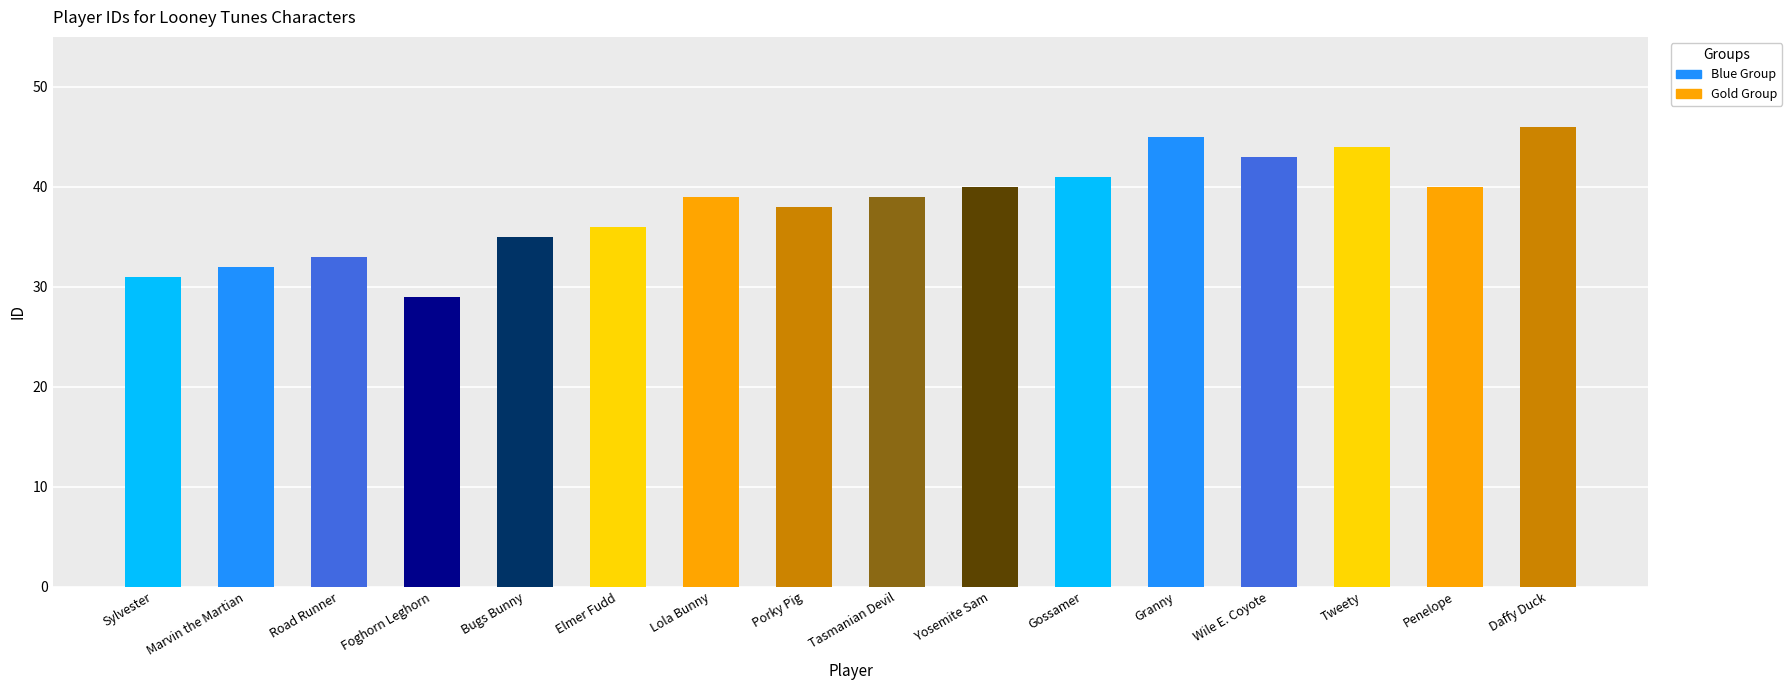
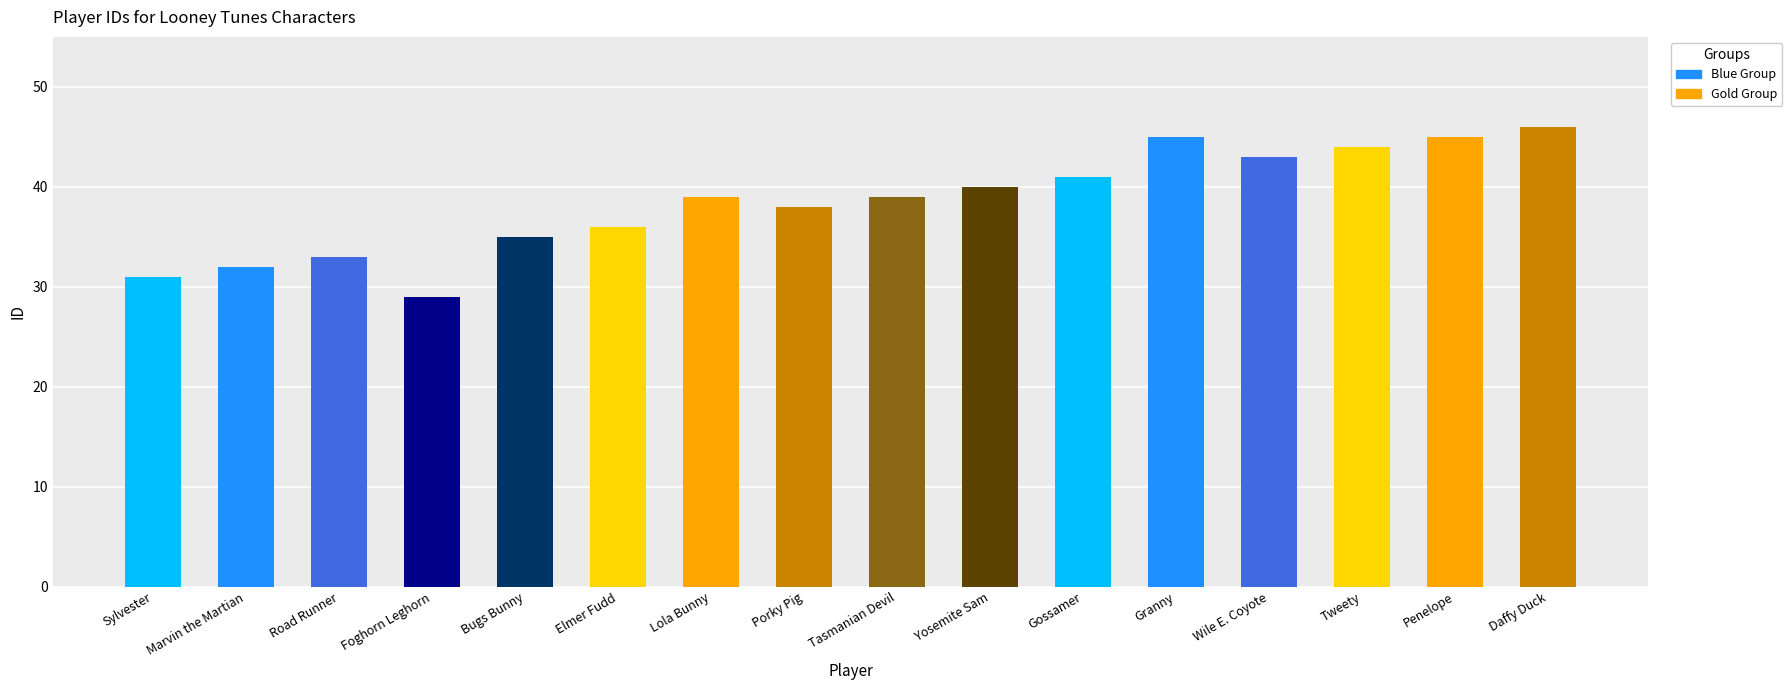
  {
    "Sylvester": 31,
    "Marvin the Martian": 32,
    "Road Runner": 33,
    "Foghorn Leghorn": 29,
    "Bugs Bunny": 35,
    "Elmer Fudd": 36,
    "Lola Bunny": 39,
    "Porky Pig": 38,
    "Tasmanian Devil": 39,
    "Yosemite Sam": 40,
    "Gossamer": 41,
    "Granny": 45,
    "Wile E. Coyote": 43,
    "Tweety": 44,
-   "Penelope": 40,
+   "Penelope": 45,
    "Daffy Duck": 46
  }
